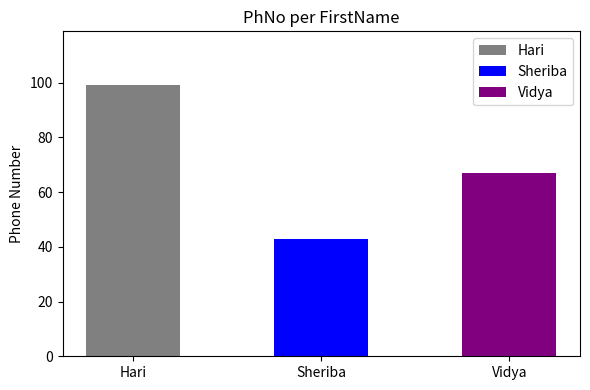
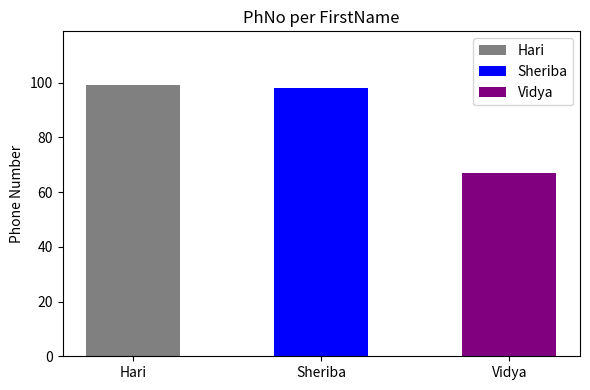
  {
    "Hari": 99,
-   "Sheriba": 43,
+   "Sheriba": 98,
    "Vidya": 67
  }
